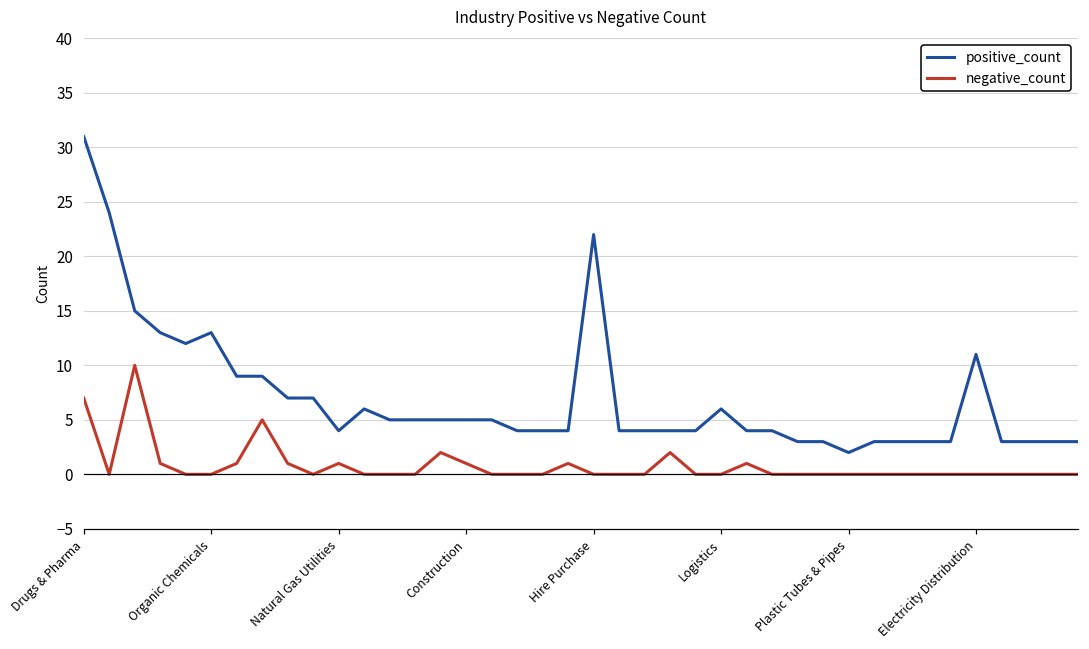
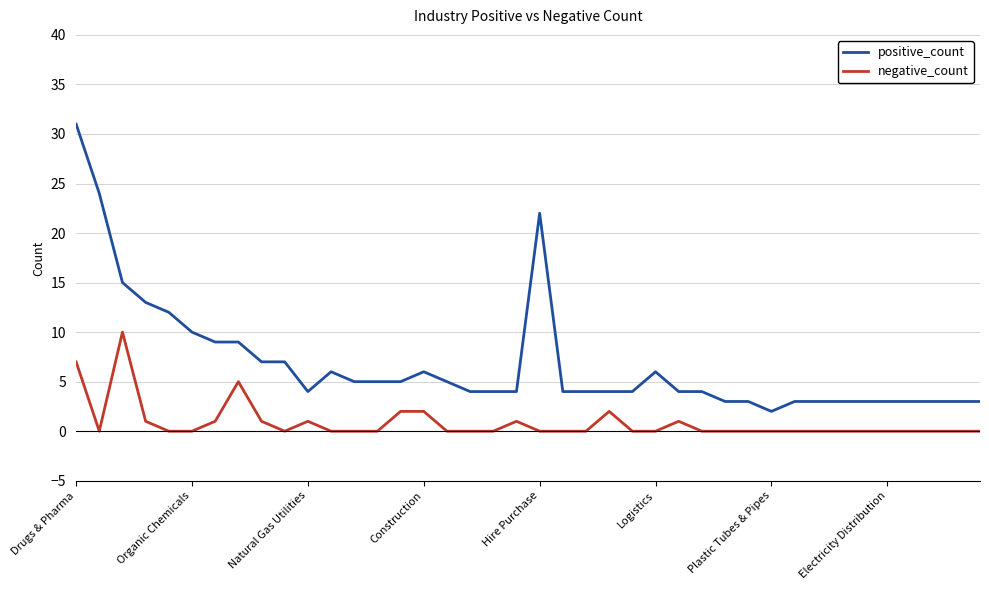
  {
    "positive_count": {
      "Drugs & Pharma": 31,
-     "Organic Chemicals": 13,
+     "Organic Chemicals": 10,
      "Natural Gas Utilities": 4,
-     "Construction": 5,
+     "Construction": 6,
      "Hire Purchase": 22,
      "Logistics": 6,
      "Plastic Tubes & Pipes": 2,
-     "Electricity Distribution": 11
+     "Electricity Distribution": 3
    },
    "negative_count": {
      "Drugs & Pharma": 7,
      "Organic Chemicals": 0,
      "Natural Gas Utilities": 1,
-     "Construction": 1,
+     "Construction": 2,
      "Hire Purchase": 0,
      "Logistics": 0,
      "Plastic Tubes & Pipes": 0,
      "Electricity Distribution": 0
    }
  }
